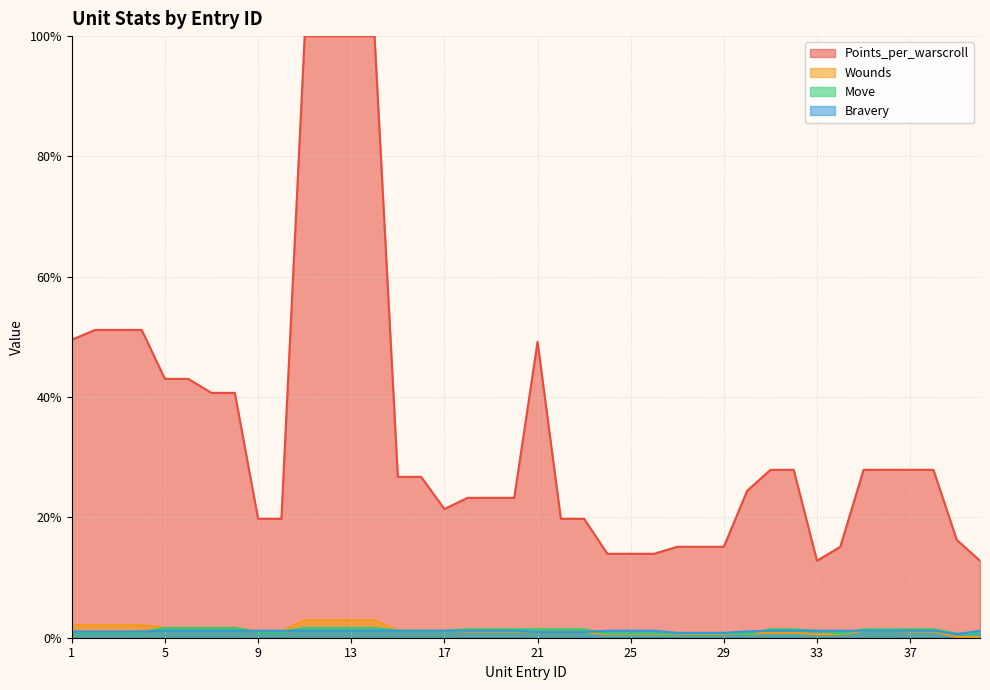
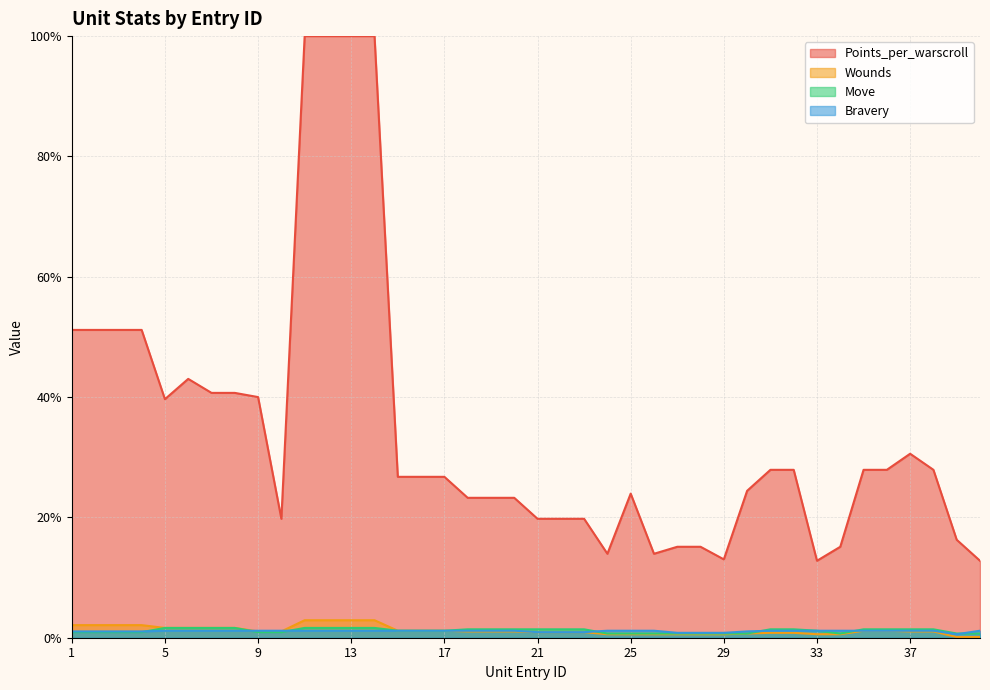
  {
    "Points_per_warscroll": {
-     "1": "50%",
-     "5": "43%",
-     "9": "20%",
+     "1": "51%",
+     "5": "40%",
+     "9": "40%",
      "13": "100%",
-     "17": "21%",
-     "21": "49%",
-     "25": "14%",
-     "29": "15%",
+     "17": "27%",
+     "21": "20%",
+     "25": "24%",
+     "29": "13%",
      "33": "13%",
-     "37": "28%"
+     "37": "31%"
    },
    "Wounds": {
      "1": "2%",
      "13": "3%",
      "33": "1%"
    },
    "Move": {
      "13": "2%",
      "21": "1%"
    },
    "Bravery": {
      "5": "1%",
      "13": "1%",
      "25": "1%"
    }
  }
